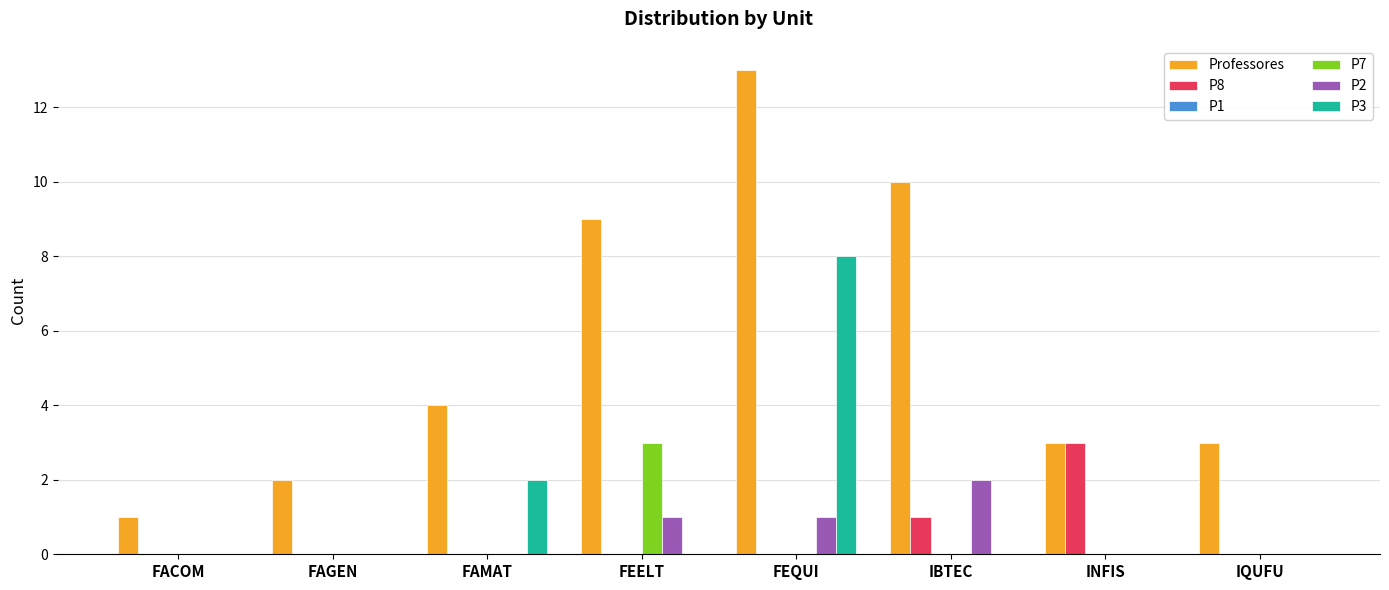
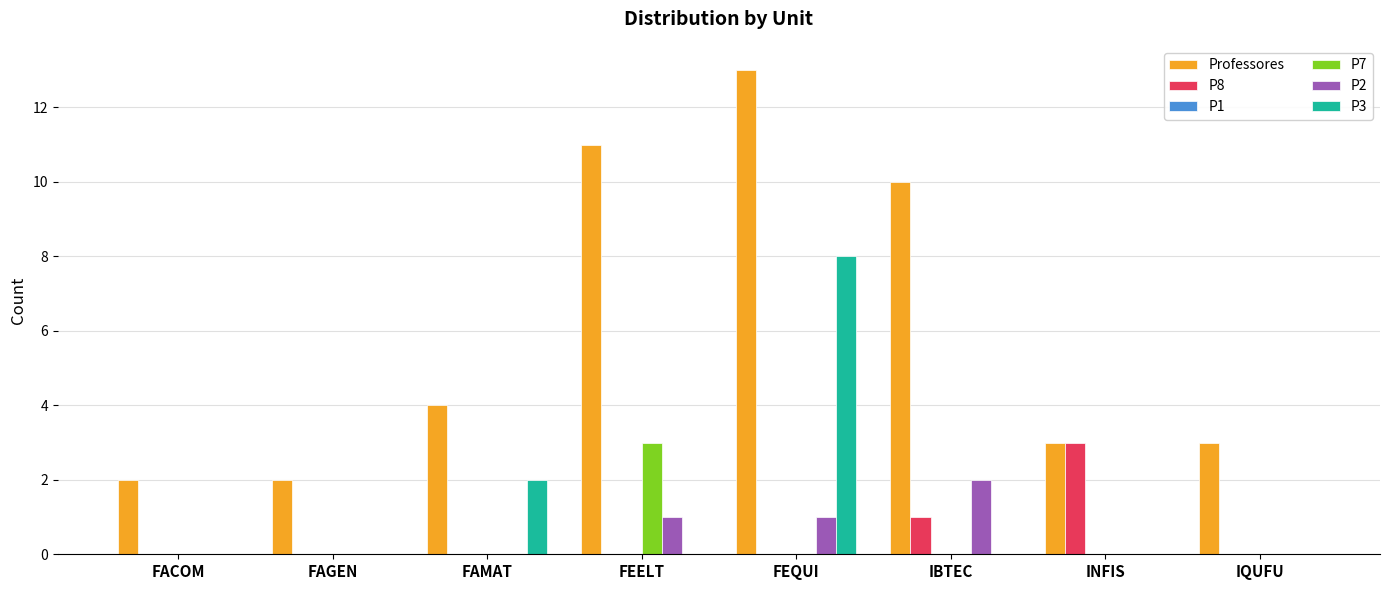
  {
    "Professores": {
-     "FACOM": 1,
+     "FACOM": 2,
      "FAGEN": 2,
      "FAMAT": 4,
-     "FEELT": 9,
+     "FEELT": 11,
      "FEQUI": 13,
      "IBTEC": 10,
      "INFIS": 3,
      "IQUFU": 3
    },
    "P8": {
      "FACOM": 0,
      "FAGEN": 0,
      "FAMAT": 0,
      "FEELT": 0,
      "FEQUI": 0,
      "IBTEC": 1,
      "INFIS": 3,
      "IQUFU": 0
    },
    "P1": {
      "FACOM": 0,
      "FAGEN": 0,
      "FAMAT": 0,
      "FEELT": 0,
      "FEQUI": 0,
      "IBTEC": 0,
      "INFIS": 0,
      "IQUFU": 0
    },
    "P7": {
      "FACOM": 0,
      "FAGEN": 0,
      "FAMAT": 0,
      "FEELT": 3,
      "FEQUI": 0,
      "IBTEC": 0,
      "INFIS": 0,
      "IQUFU": 0
    },
    "P2": {
      "FACOM": 0,
      "FAGEN": 0,
      "FAMAT": 0,
      "FEELT": 1,
      "FEQUI": 1,
      "IBTEC": 2,
      "INFIS": 0,
      "IQUFU": 0
    },
    "P3": {
      "FACOM": 0,
      "FAGEN": 0,
      "FAMAT": 2,
      "FEELT": 0,
      "FEQUI": 8,
      "IBTEC": 0,
      "INFIS": 0,
      "IQUFU": 0
    }
  }
